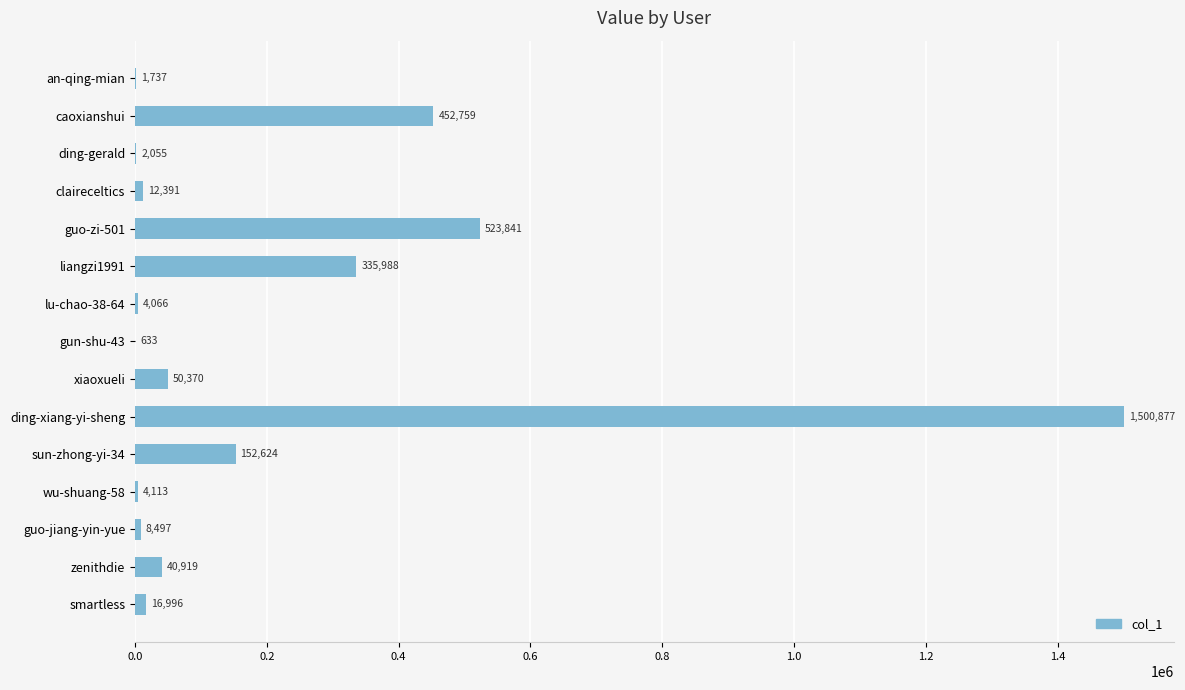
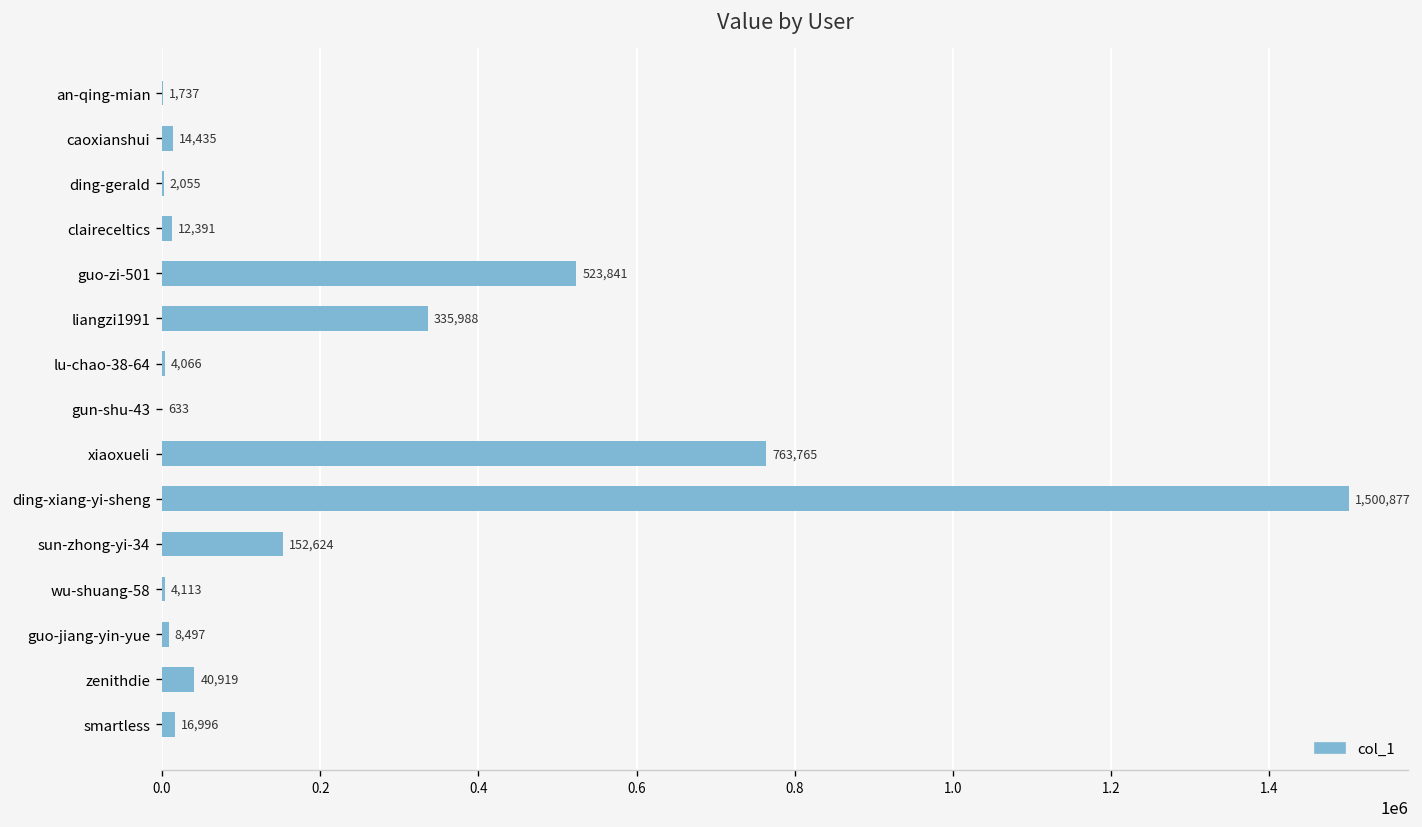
  {
    "an-qing-mian": "1,737",
-   "caoxianshui": "452,759",
+   "caoxianshui": "14,435",
    "ding-gerald": "2,055",
    "claireceltics": "12,391",
    "guo-zi-501": "523,841",
    "liangzi1991": "335,988",
    "lu-chao-38-64": "4,066",
    "gun-shu-43": "633",
-   "xiaoxueli": "50,370",
+   "xiaoxueli": "763,765",
    "ding-xiang-yi-sheng": "1,500,877",
    "sun-zhong-yi-34": "152,624",
    "wu-shuang-58": "4,113",
    "guo-jiang-yin-yue": "8,497",
    "zenithdie": "40,919",
    "smartless": "16,996"
  }
